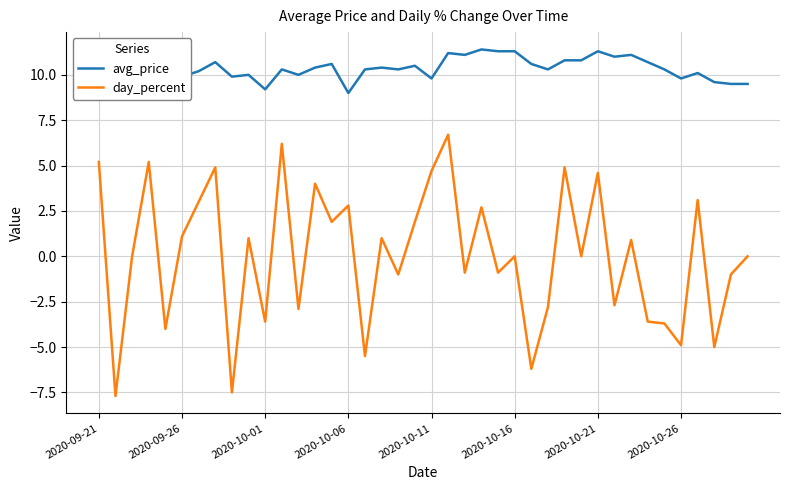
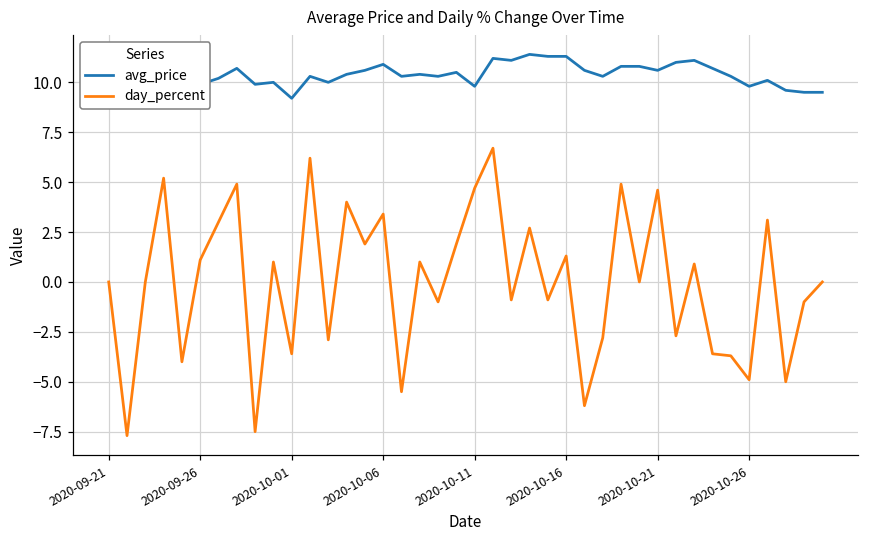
  {
    "avg_price": {
      "2020-10-01": 9.2,
-     "2020-10-06": 9.0,
+     "2020-10-06": 10.9,
      "2020-10-11": 9.8,
      "2020-10-16": 11.3,
-     "2020-10-21": 11.3,
+     "2020-10-21": 10.6,
      "2020-10-26": 9.8
    },
    "day_percent": {
-     "2020-09-21": 5.2,
+     "2020-09-21": 0.0,
      "2020-09-26": 1.1,
      "2020-10-01": -3.6,
-     "2020-10-06": 2.8,
+     "2020-10-06": 3.4,
      "2020-10-11": 4.7,
-     "2020-10-16": 0.0,
+     "2020-10-16": 1.3,
      "2020-10-21": 4.6,
      "2020-10-26": -4.9
    }
  }
